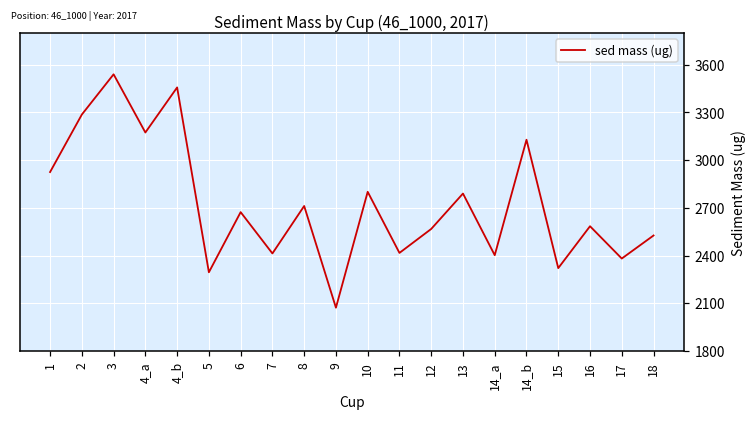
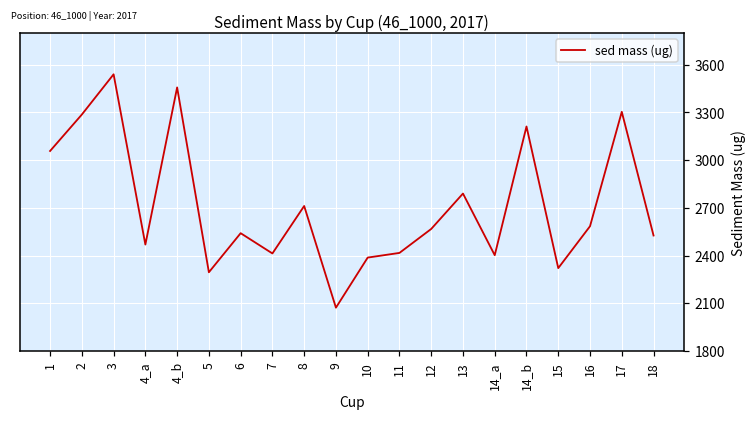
  {
-   "1": 2930,
+   "1": 3060,
    "2": 3290,
    "3": 3540,
-   "4_a": 3170,
+   "4_a": 2470,
    "4_b": 3460,
    "5": 2290,
-   "6": 2670,
+   "6": 2540,
    "7": 2410,
    "8": 2710,
    "9": 2070,
-   "10": 2800,
+   "10": 2390,
    "11": 2420,
    "12": 2570,
    "13": 2790,
    "14_a": 2400,
-   "14_b": 3130,
+   "14_b": 3210,
    "15": 2320,
    "16": 2580,
-   "17": 2380,
+   "17": 3300,
    "18": 2530
  }
